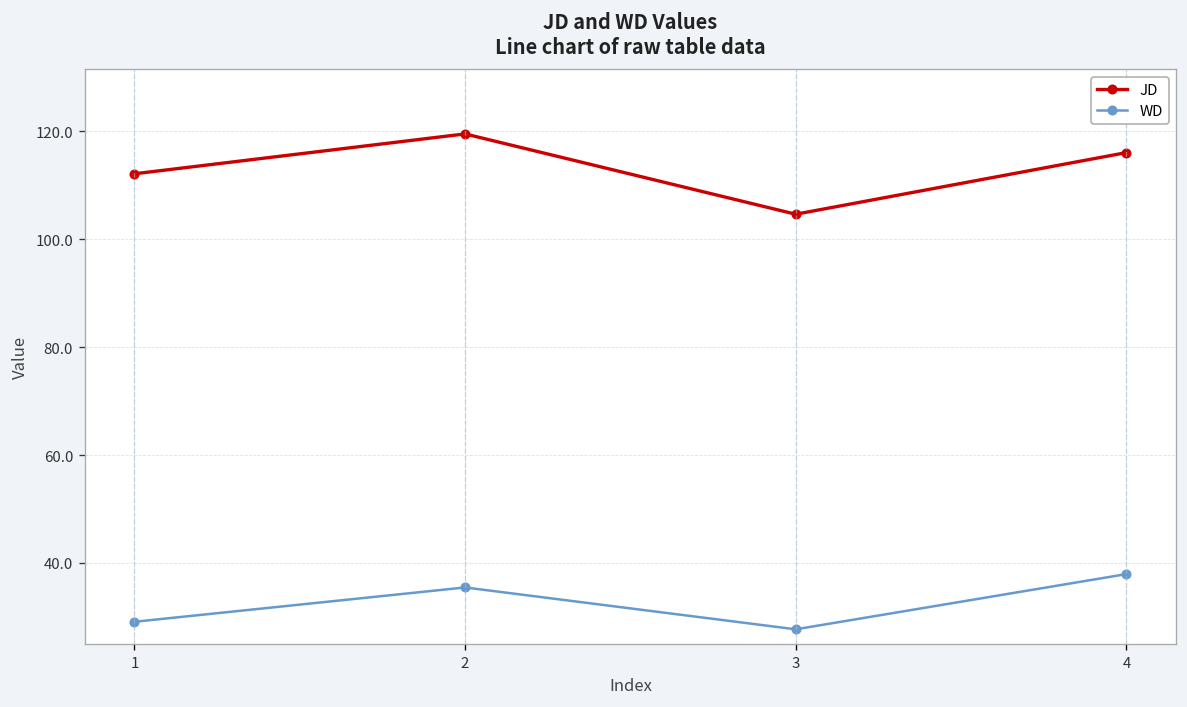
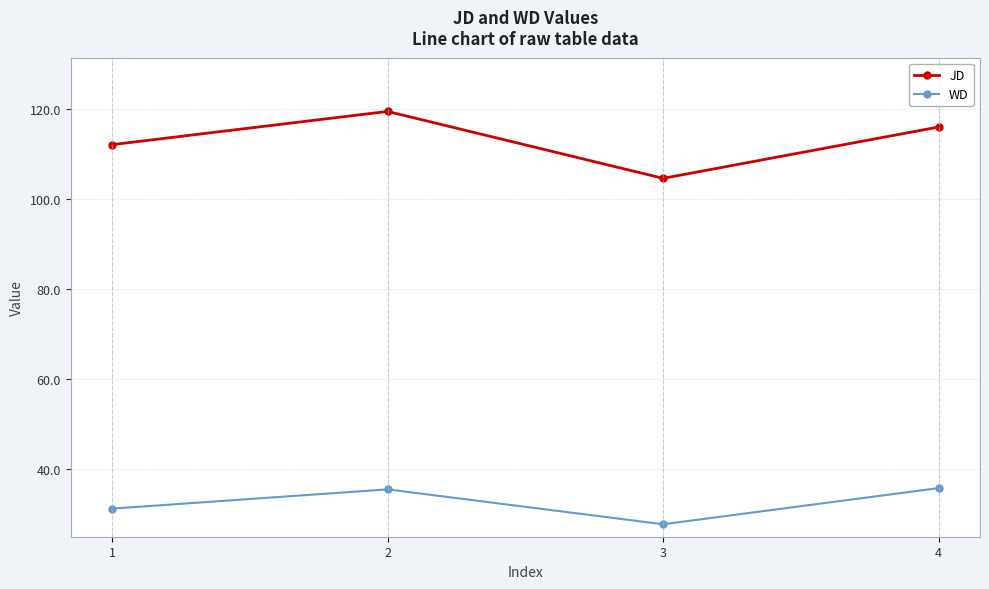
  {
    "JD": {
      "1": 112,
      "2": 120,
      "3": 105,
      "4": 116
    },
    "WD": {
-     "1": 29,
+     "1": 31,
      "2": 35,
      "3": 28,
-     "4": 38
+     "4": 36
    }
  }
